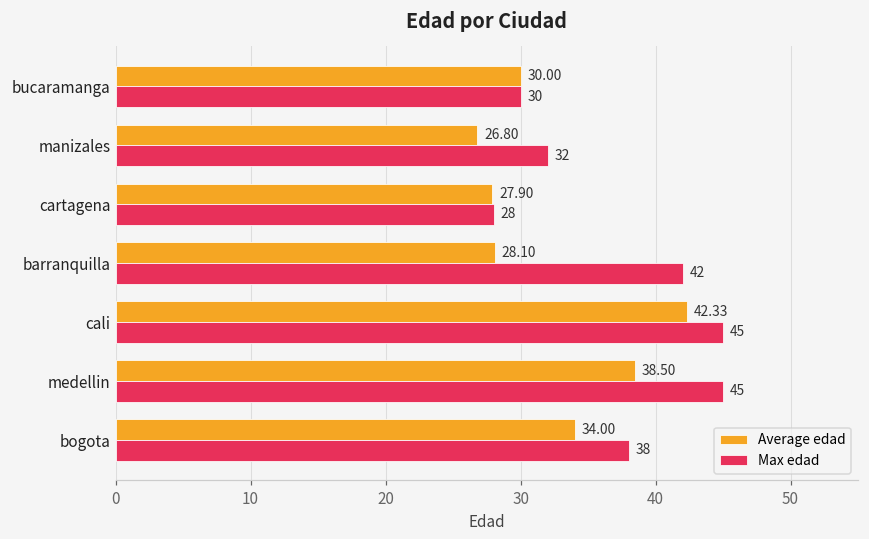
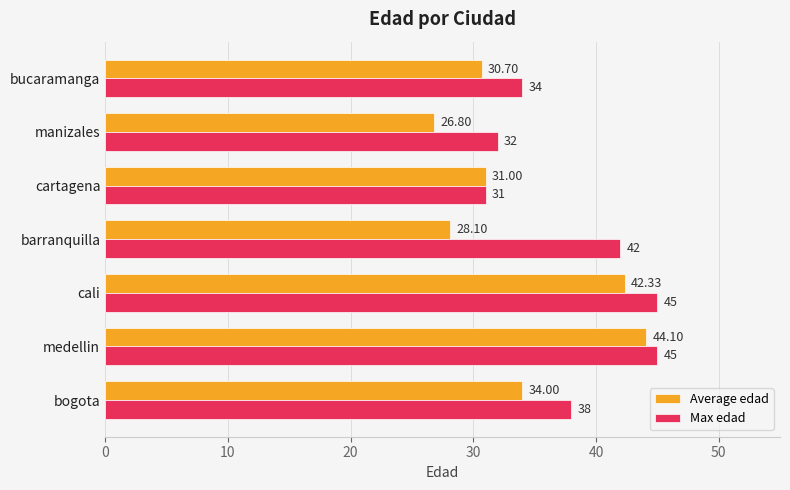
  {
    "Average edad": {
-     "bucaramanga": 30.00,
+     "bucaramanga": 30.70,
      "manizales": 26.80,
-     "cartagena": 27.90,
+     "cartagena": 31.00,
      "barranquilla": 28.10,
      "cali": 42.33,
-     "medellin": 38.50,
+     "medellin": 44.10,
      "bogota": 34.00
    },
    "Max edad": {
-     "bucaramanga": 30,
+     "bucaramanga": 34,
      "manizales": 32,
-     "cartagena": 28,
+     "cartagena": 31,
      "barranquilla": 42,
      "cali": 45,
      "medellin": 45,
      "bogota": 38
    }
  }
